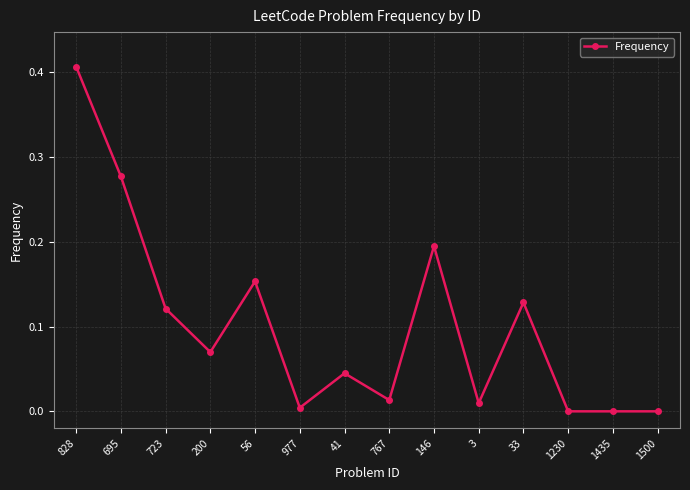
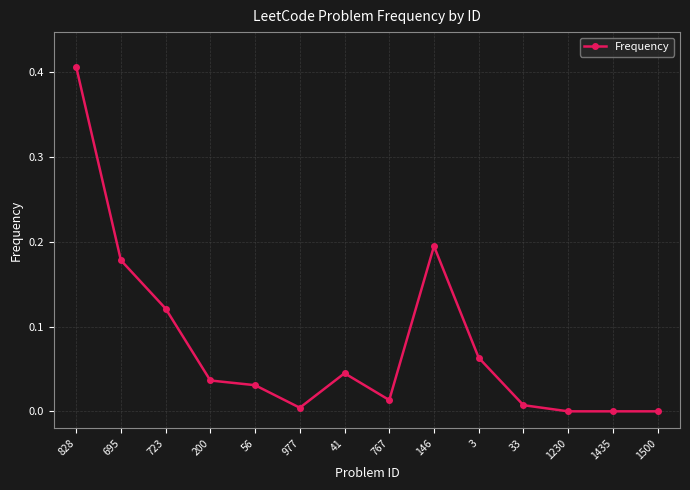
  {
    "828": 0.41,
-   "695": 0.28,
+   "695": 0.18,
    "723": 0.12,
-   "200": 0.07,
-   "56": 0.15,
+   "200": 0.04,
+   "56": 0.03,
    "977": 0.00,
    "41": 0.04,
    "767": 0.01,
    "146": 0.19,
-   "3": 0.01,
-   "33": 0.13,
+   "3": 0.06,
+   "33": 0.01,
    "1230": 0.00,
    "1435": 0.00,
    "1500": 0.00
  }
